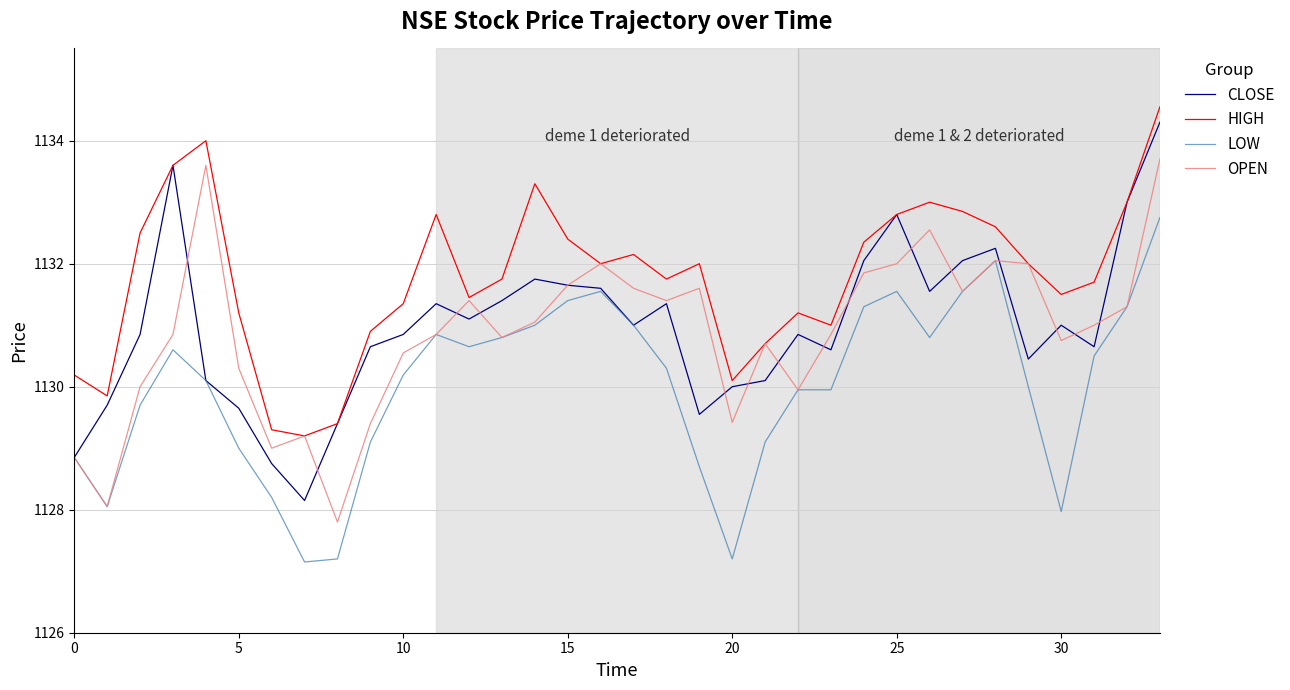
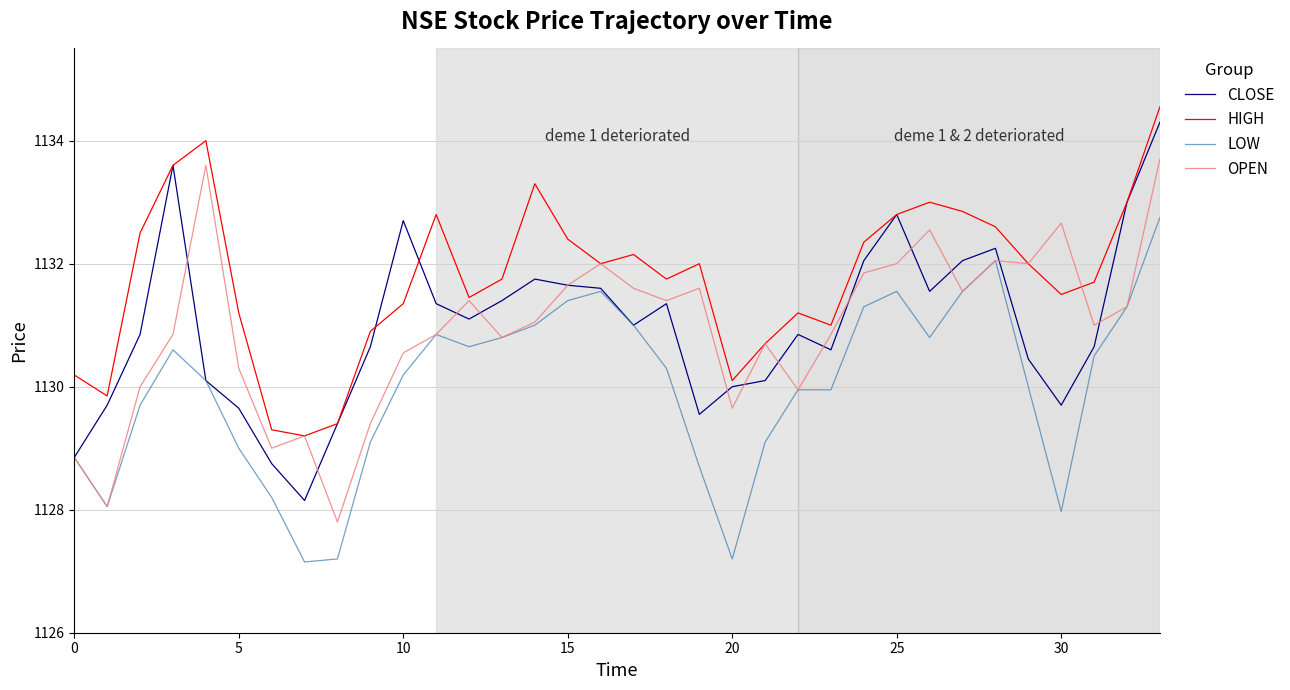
  {
    "CLOSE": {
      "5": 1129.7,
-     "10": 1130.9,
+     "10": 1132.7,
      "20": 1130.0,
-     "30": 1131.0
+     "30": 1129.7
    },
    "HIGH": {
      "0": 1130.2,
      "5": 1131.2,
      "10": 1131.4,
      "15": 1132.4,
      "20": 1130.1,
      "30": 1131.5
    },
    "LOW": {
      "5": 1129.0,
      "10": 1130.2,
      "15": 1131.4,
      "20": 1127.2,
      "25": 1131.6,
      "30": 1128.0
    },
    "OPEN": {
      "5": 1130.3,
      "10": 1130.6,
-     "20": 1129.4,
+     "20": 1129.7,
      "25": 1132.0,
-     "30": 1130.8
+     "30": 1132.7
    }
  }
